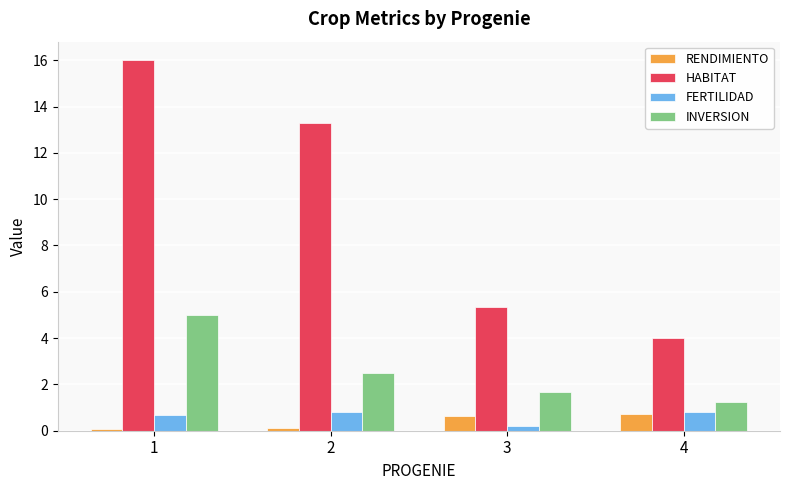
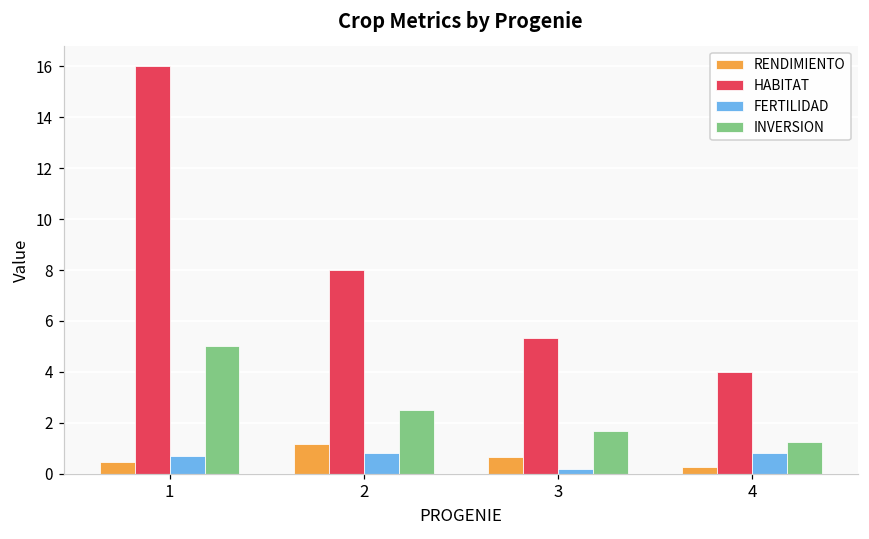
  {
    "RENDIMIENTO": {
-     "1": 0.1,
-     "2": 0.1,
+     "1": 0.5,
+     "2": 1.2,
      "3": 0.6,
-     "4": 0.7
+     "4": 0.3
    },
    "HABITAT": {
      "1": 16.0,
-     "2": 13.3,
+     "2": 8.0,
      "3": 5.3,
      "4": 4.0
    },
    "FERTILIDAD": {
      "1": 0.7,
      "2": 0.8,
      "3": 0.2,
      "4": 0.8
    },
    "INVERSION": {
      "1": 5.0,
      "2": 2.5,
      "3": 1.7,
      "4": 1.3
    }
  }
